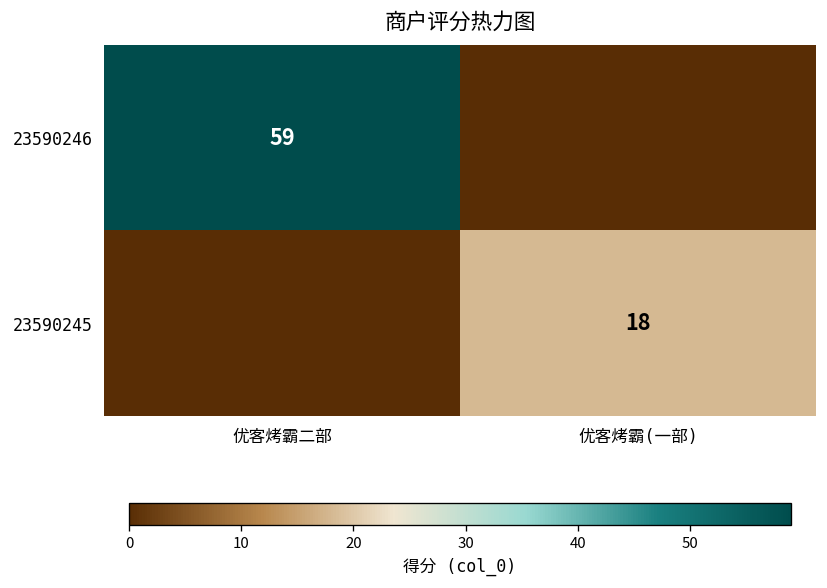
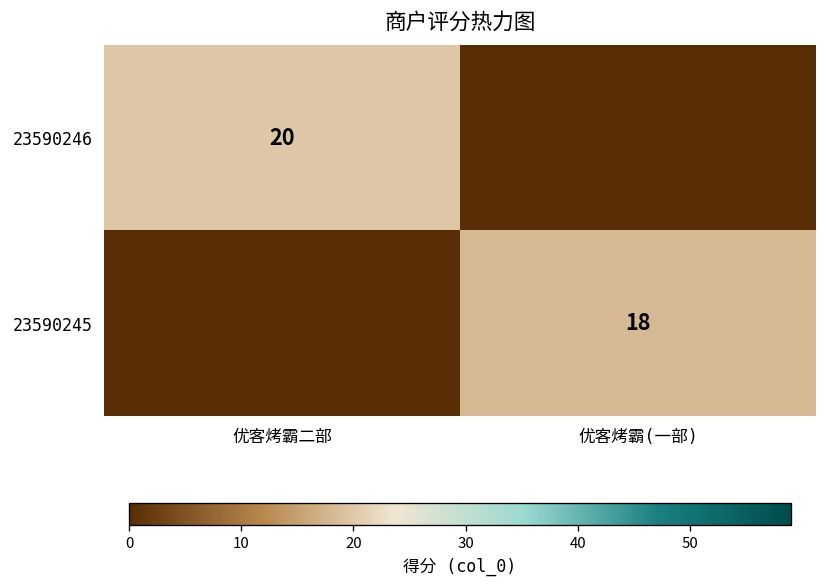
  {
    "23590246": {
-     "优客烤霸二部": 59
+     "优客烤霸二部": 20
    },
    "23590245": {
      "优客烤霸(一部)": 18
    }
  }
